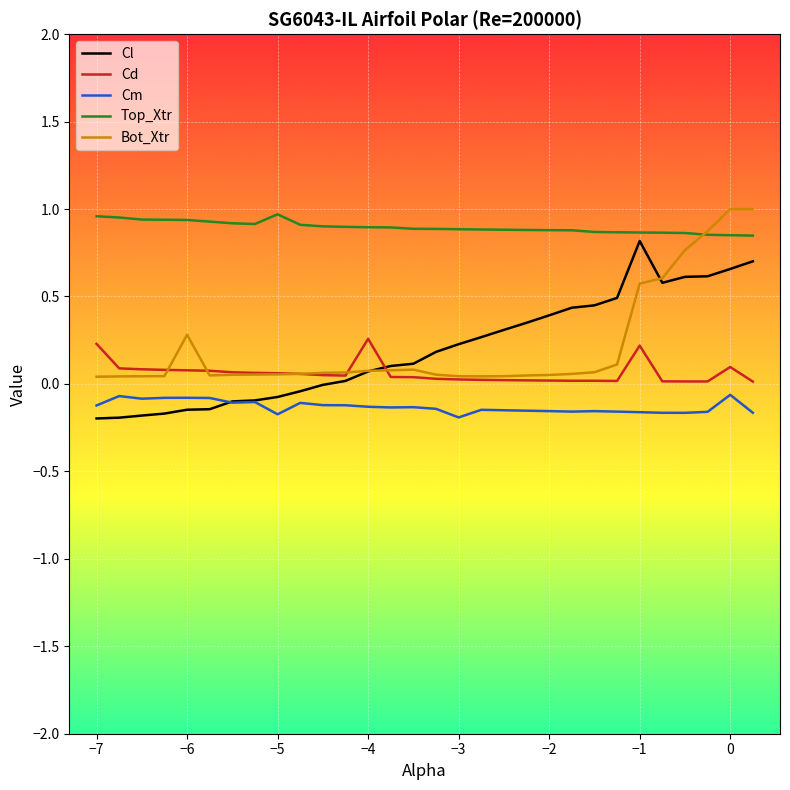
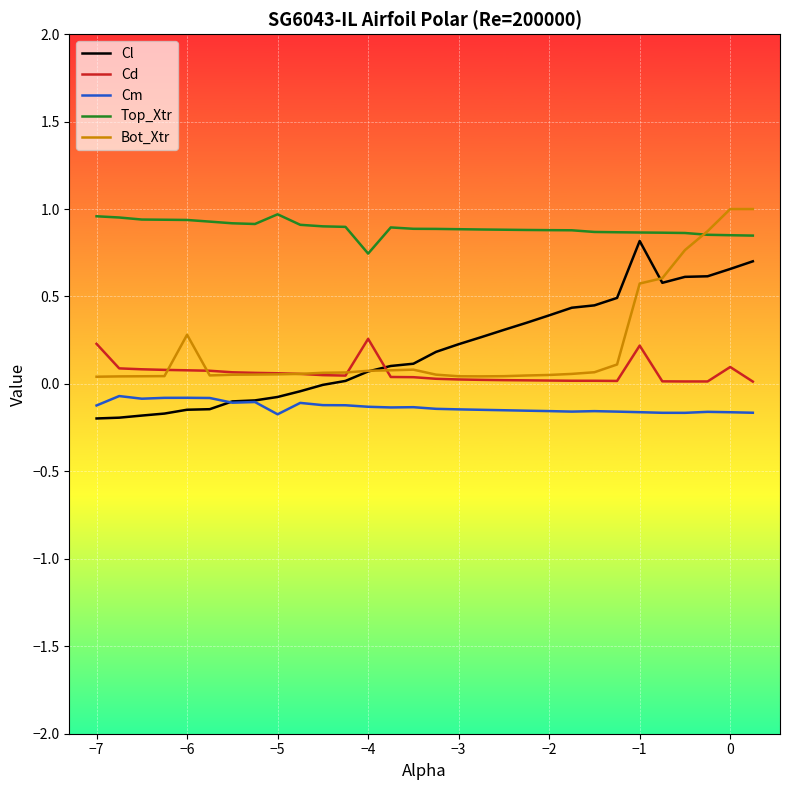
  {
    "Cl": {
      "−7": -0.20,
      "−6": -0.15,
      "−5": -0.07,
      "−3": 0.23,
      "−2": 0.39,
      "−1": 0.82,
      "0": 0.66
    },
    "Cd": {
      "−7": 0.23,
      "−6": 0.08,
      "−4": 0.26,
      "−3": 0.03,
      "−2": 0.02,
      "−1": 0.22,
      "0": 0.10
    },
    "Cm": {
      "−7": -0.12,
      "−6": -0.08,
      "−5": -0.17,
      "−4": -0.13,
-     "−3": -0.19,
+     "−3": -0.15,
      "−2": -0.16,
      "−1": -0.16,
-     "0": -0.06
+     "0": -0.16
    },
    "Top_Xtr": {
      "−7": 0.96,
      "−6": 0.94,
      "−5": 0.97,
-     "−4": 0.90,
+     "−4": 0.75,
      "−3": 0.88,
      "−2": 0.88,
      "−1": 0.87,
      "0": 0.85
    },
    "Bot_Xtr": {
      "−7": 0.04,
      "−6": 0.28,
      "−3": 0.04,
      "−2": 0.05,
      "−1": 0.57,
      "0": 1.00
    }
  }
